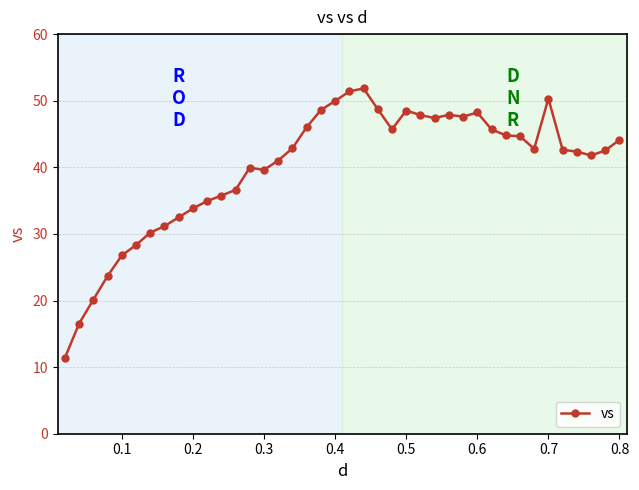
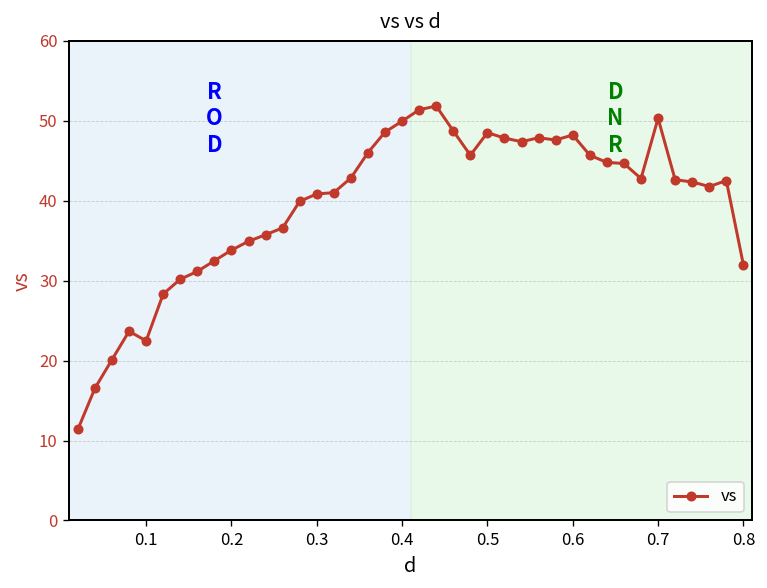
  {
-   "0.1": 27,
+   "0.1": 22,
    "0.2": 34,
-   "0.3": 40,
+   "0.3": 41,
    "0.4": 50,
    "0.5": 49,
    "0.6": 48,
    "0.7": 50,
-   "0.8": 44
+   "0.8": 32
  }
